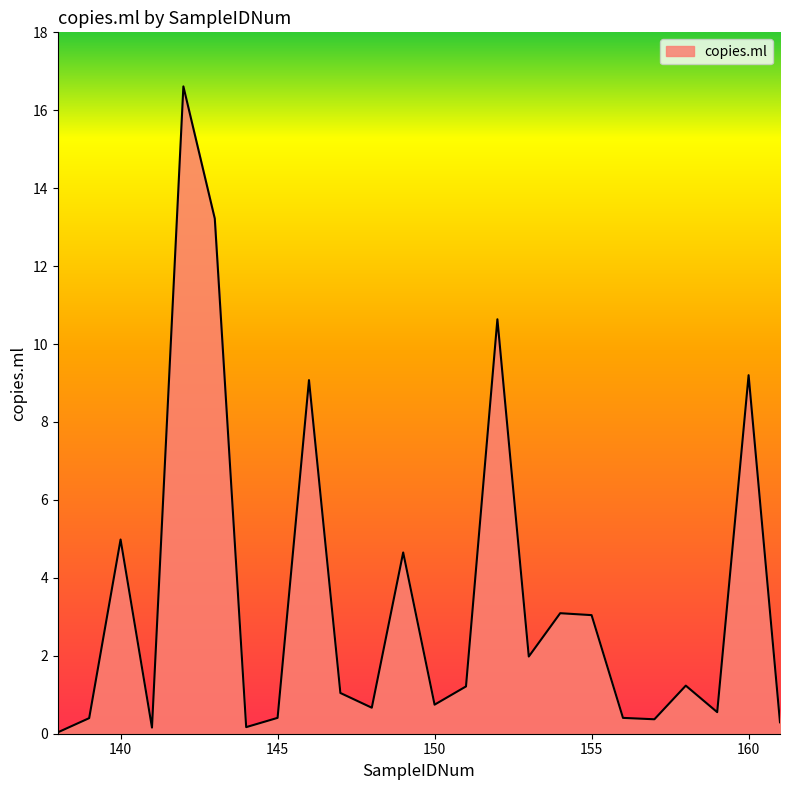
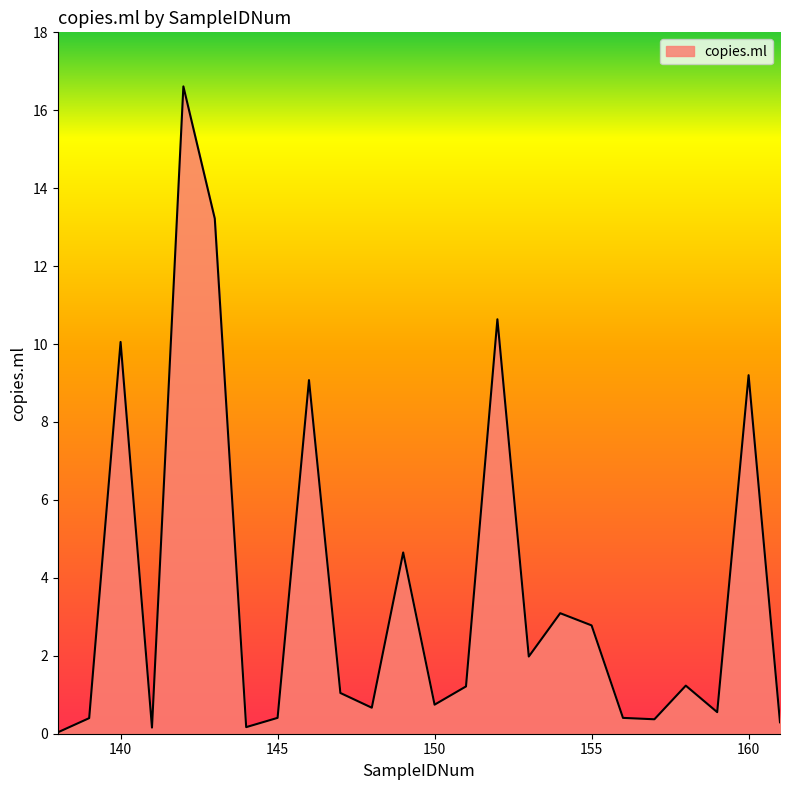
  {
-   "140": 5.0,
+   "140": 10.1,
    "145": 0.4,
    "150": 0.7,
-   "155": 3.0,
+   "155": 2.8,
    "160": 9.2
  }
